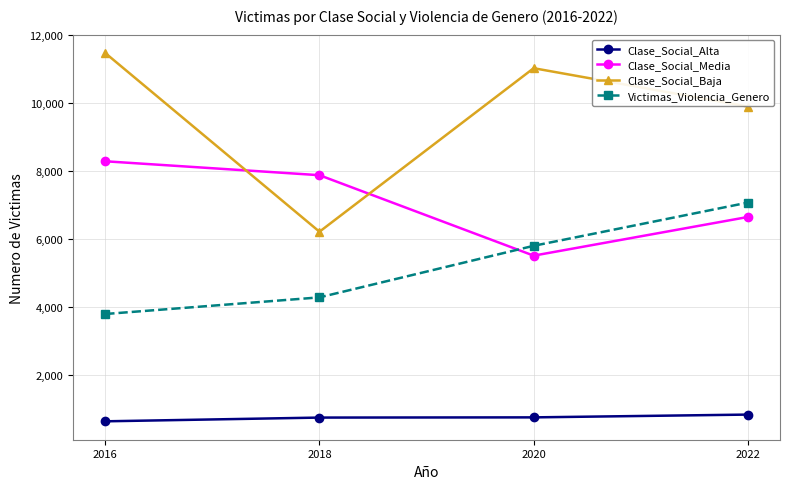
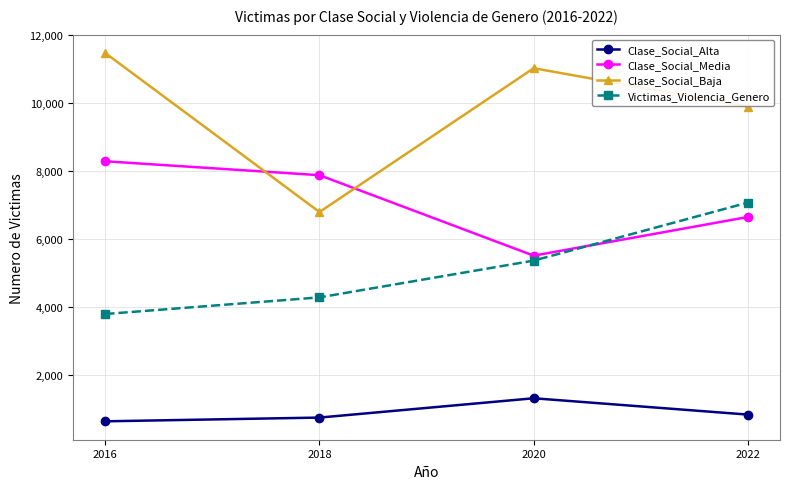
  {
    "Clase_Social_Alta": {
      "2016": "600",
      "2018": "700",
-     "2020": "700",
+     "2020": "1,300",
      "2022": "800"
    },
    "Clase_Social_Media": {
      "2016": "8,300",
      "2018": "7,900",
      "2020": "5,500",
      "2022": "6,600"
    },
    "Clase_Social_Baja": {
      "2016": "11,500",
-     "2018": "6,200",
+     "2018": "6,800",
      "2020": "11,000",
      "2022": "9,900"
    },
    "Victimas_Violencia_Genero": {
      "2016": "3,800",
      "2018": "4,300",
-     "2020": "5,800",
+     "2020": "5,400",
      "2022": "7,100"
    }
  }
